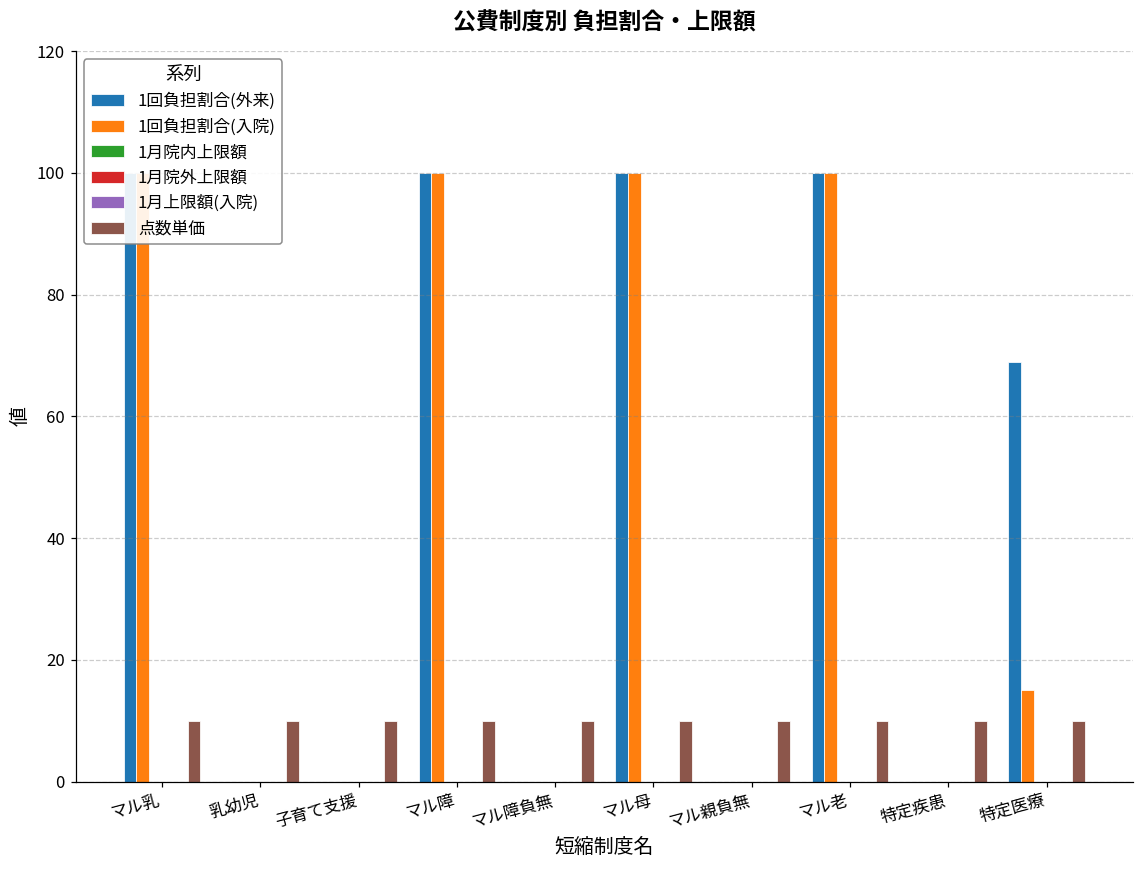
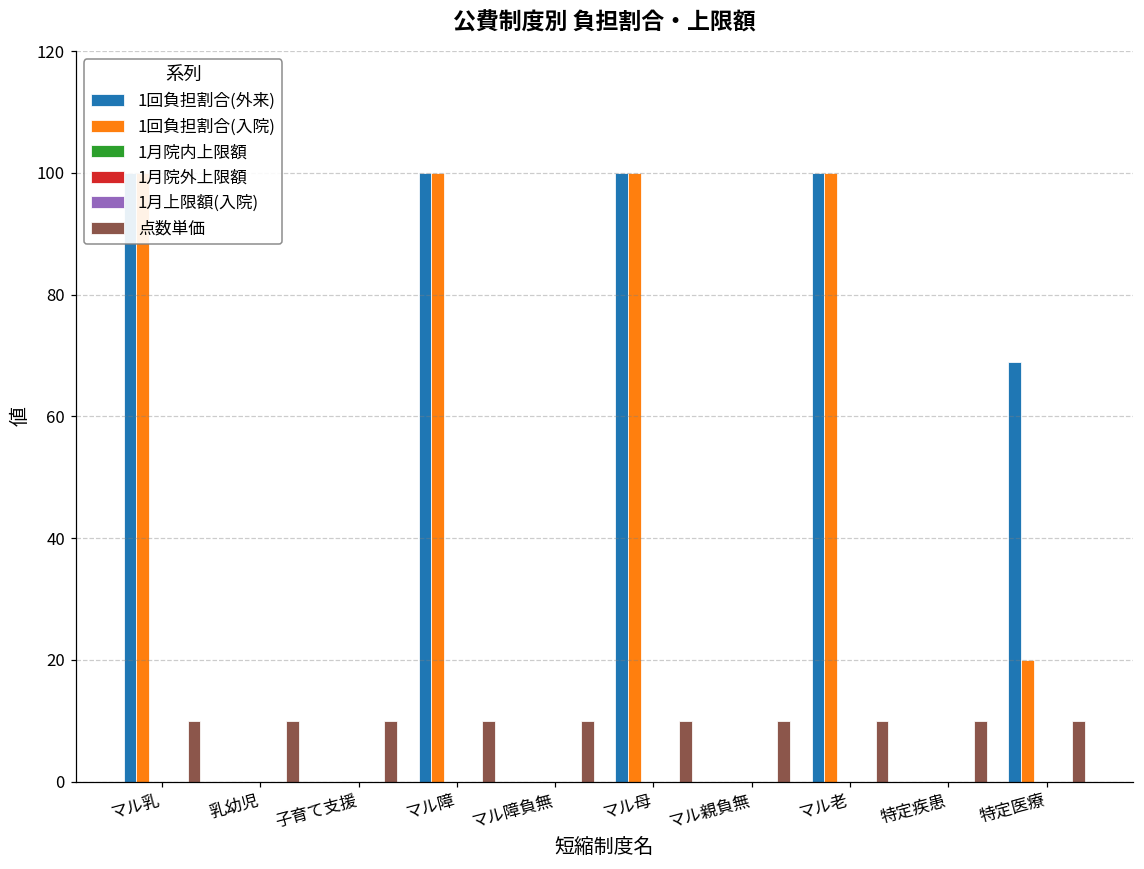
  {
    "1回負担割合(外来)": {
      "乳幼児": 0,
      "子育て支援": 0,
      "マル障": 100,
      "マル障負無": 0,
      "マル母": 100,
      "マル親負無": 0,
      "マル老": 100,
      "特定疾患": 0,
      "特定医療": 69
    },
    "1回負担割合(入院)": {
      "乳幼児": 0,
      "子育て支援": 0,
      "マル障": 100,
      "マル障負無": 0,
      "マル母": 100,
      "マル親負無": 0,
      "マル老": 100,
      "特定疾患": 0,
-     "特定医療": 15
+     "特定医療": 20
    },
    "1月院内上限額": {
      "マル乳": 0,
      "乳幼児": 0,
      "子育て支援": 0,
      "マル障": 0,
      "マル障負無": 0,
      "マル母": 0,
      "マル親負無": 0,
      "マル老": 0,
      "特定疾患": 0,
      "特定医療": 0
    },
    "1月院外上限額": {
      "マル乳": 0,
      "乳幼児": 0,
      "子育て支援": 0,
      "マル障": 0,
      "マル障負無": 0,
      "マル母": 0,
      "マル親負無": 0,
      "マル老": 0,
      "特定疾患": 0,
      "特定医療": 0
    },
    "1月上限額(入院)": {
      "マル乳": 0,
      "乳幼児": 0,
      "子育て支援": 0,
      "マル障": 0,
      "マル障負無": 0,
      "マル母": 0,
      "マル親負無": 0,
      "マル老": 0,
      "特定疾患": 0,
      "特定医療": 0
    },
    "点数単価": {
      "マル乳": 10,
      "乳幼児": 10,
      "子育て支援": 10,
      "マル障": 10,
      "マル障負無": 10,
      "マル母": 10,
      "マル親負無": 10,
      "マル老": 10,
      "特定疾患": 10,
      "特定医療": 10
    }
  }
